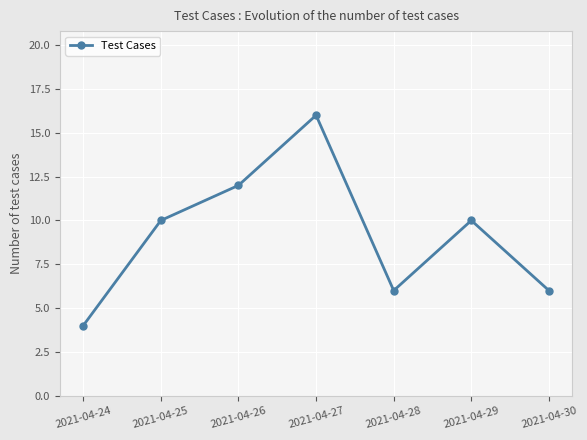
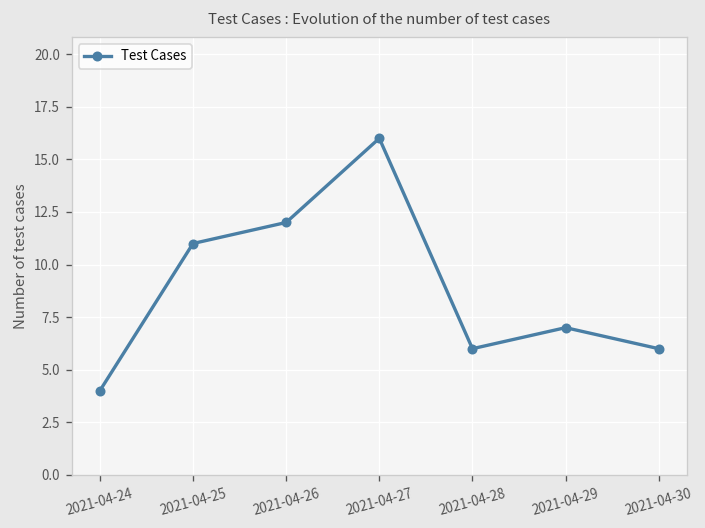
  {
    "2021-04-24": 4,
-   "2021-04-25": 10,
+   "2021-04-25": 11,
    "2021-04-26": 12,
    "2021-04-27": 16,
    "2021-04-28": 6,
-   "2021-04-29": 10,
+   "2021-04-29": 7,
    "2021-04-30": 6
  }
